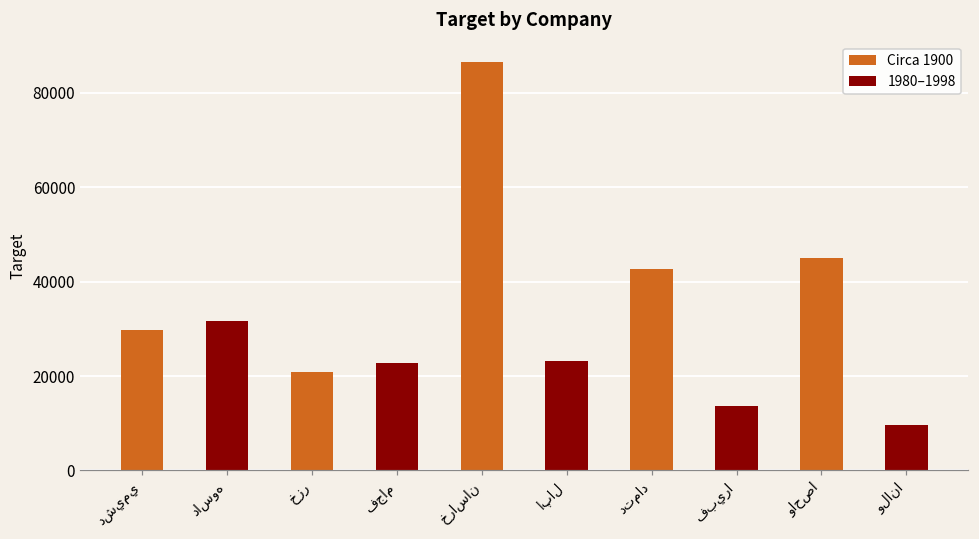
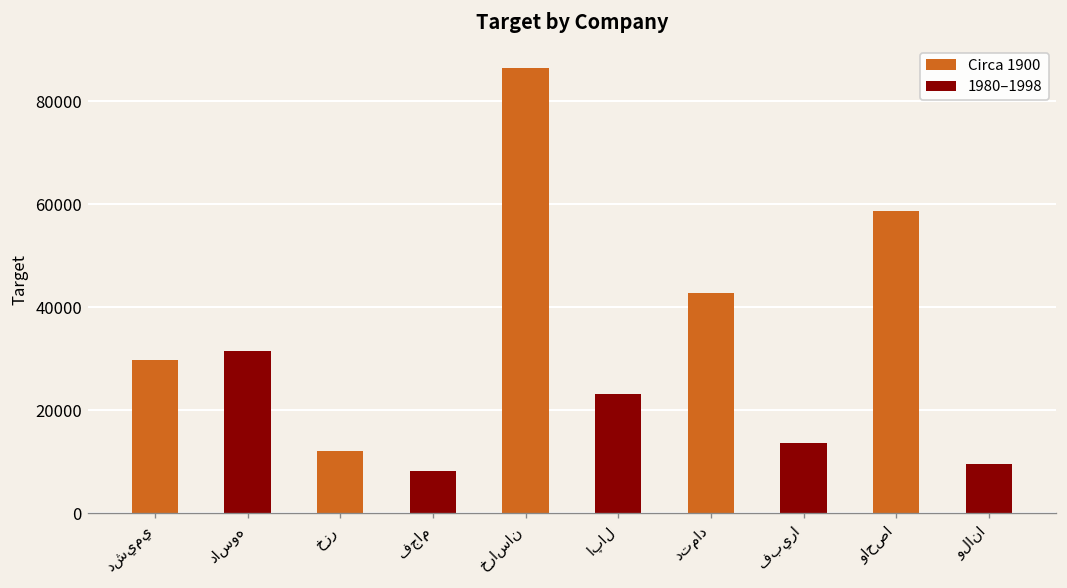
  {
    "دشيمي": 30000,
    "داسوه": 32000,
-   "خزر": 21000,
-   "فجام": 23000,
+   "خزر": 12000,
+   "فجام": 8000,
    "خراسان": 86000,
    "اپال": 23000,
    "دتماد": 43000,
    "فبيرا": 14000,
-   "واحصا": 45000,
+   "واحصا": 59000,
    "ولانا": 10000
  }
